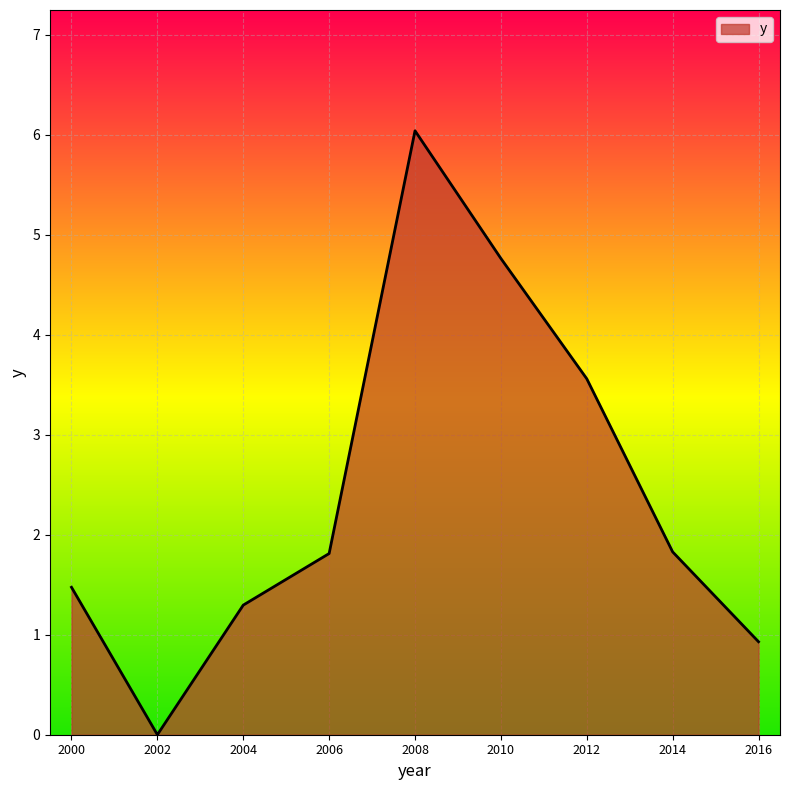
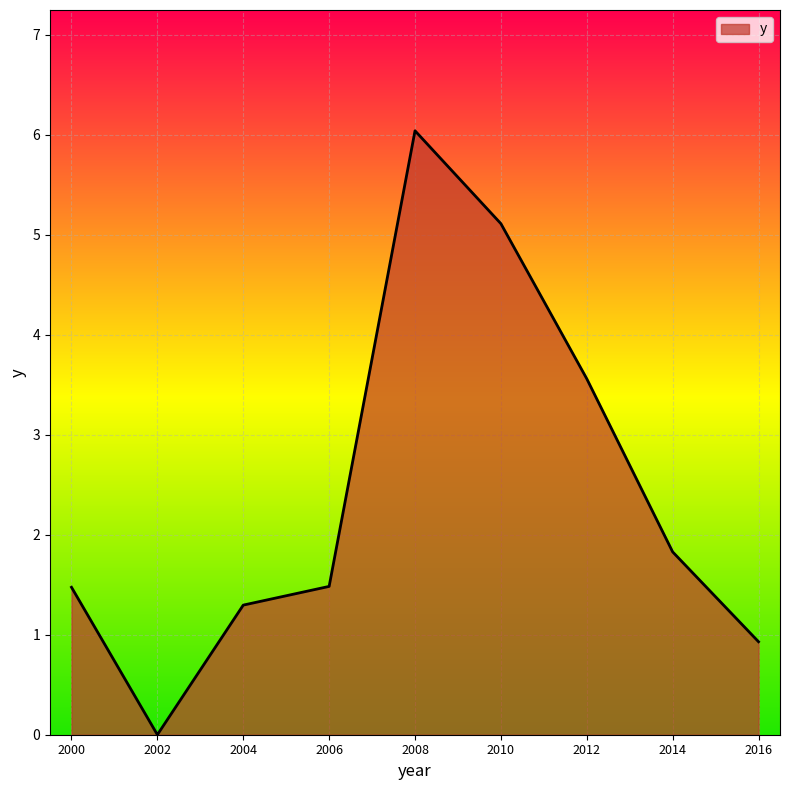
  {
    "2000": 1.5,
    "2002": 0.0,
    "2004": 1.3,
-   "2006": 1.8,
+   "2006": 1.5,
    "2008": 6.0,
-   "2010": 4.8,
+   "2010": 5.1,
    "2012": 3.6,
    "2014": 1.8,
    "2016": 0.9
  }
